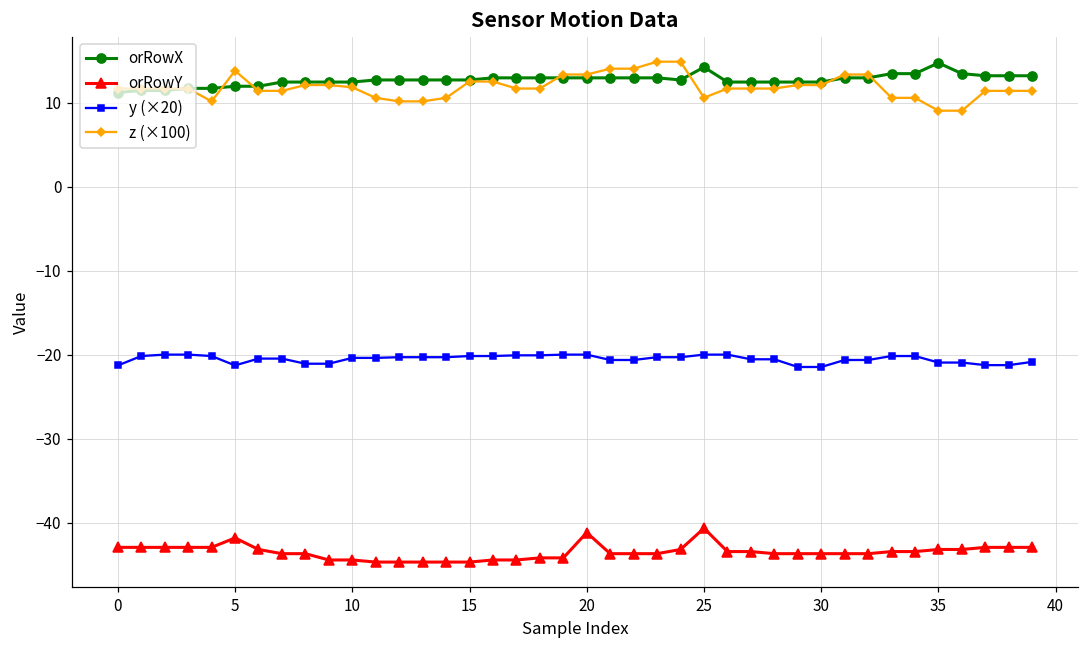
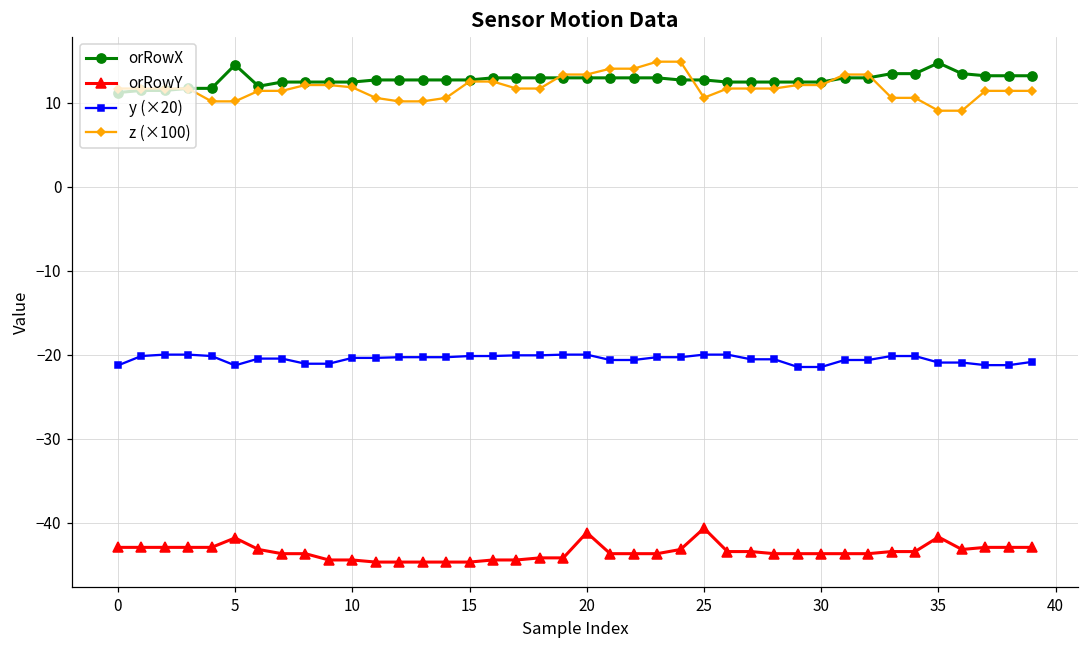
  {
    "orRowX": {
-     "5": 12,
+     "5": 14,
      "10": 12,
      "20": 13,
-     "25": 14,
+     "25": 13,
      "30": 12,
      "35": 15
    },
    "orRowY": {
      "0": -43,
      "5": -42,
      "10": -44,
      "15": -45,
      "20": -41,
      "25": -41,
      "30": -44,
-     "35": -43
+     "35": -42
    },
    "y (×20)": {
      "0": -21,
      "5": -21,
      "10": -20,
      "15": -20,
      "20": -20,
      "25": -20,
      "30": -21,
      "35": -21
    },
    "z (×100)": {
-     "5": 14,
+     "5": 10,
      "10": 12,
      "20": 13,
      "25": 11,
      "30": 12,
      "35": 9
    }
  }
